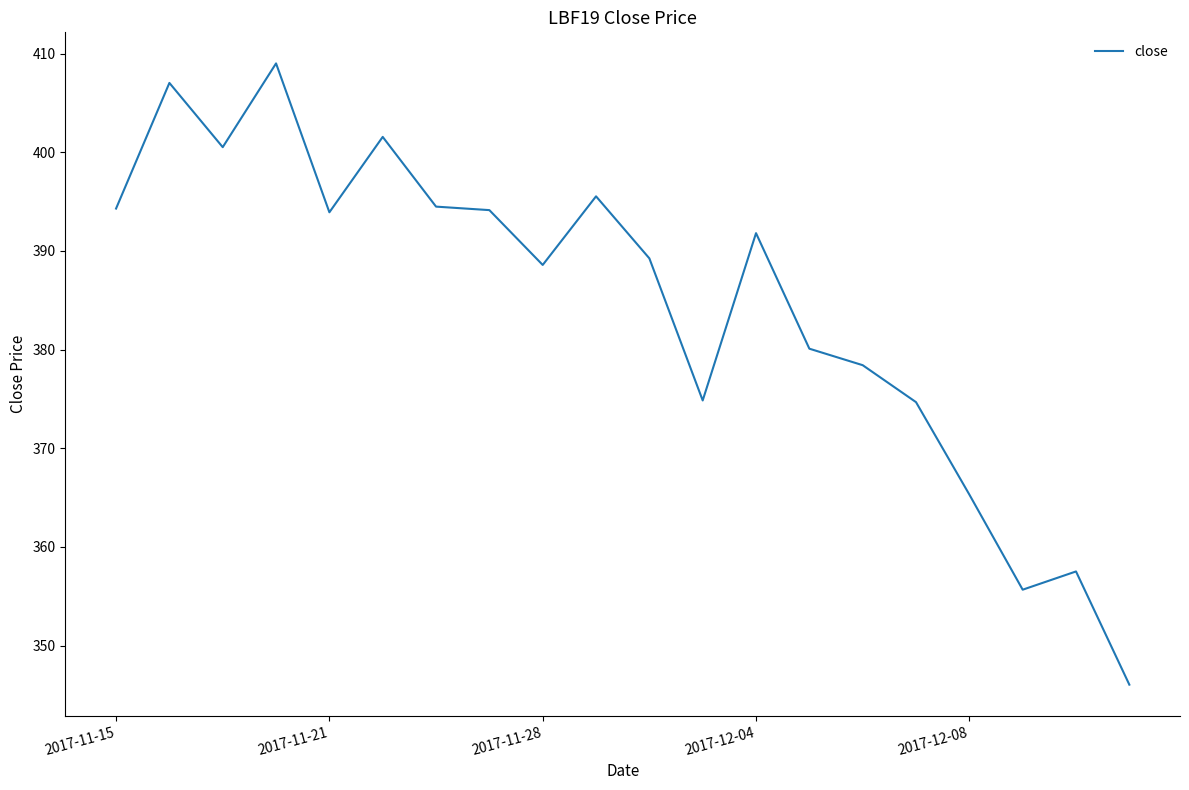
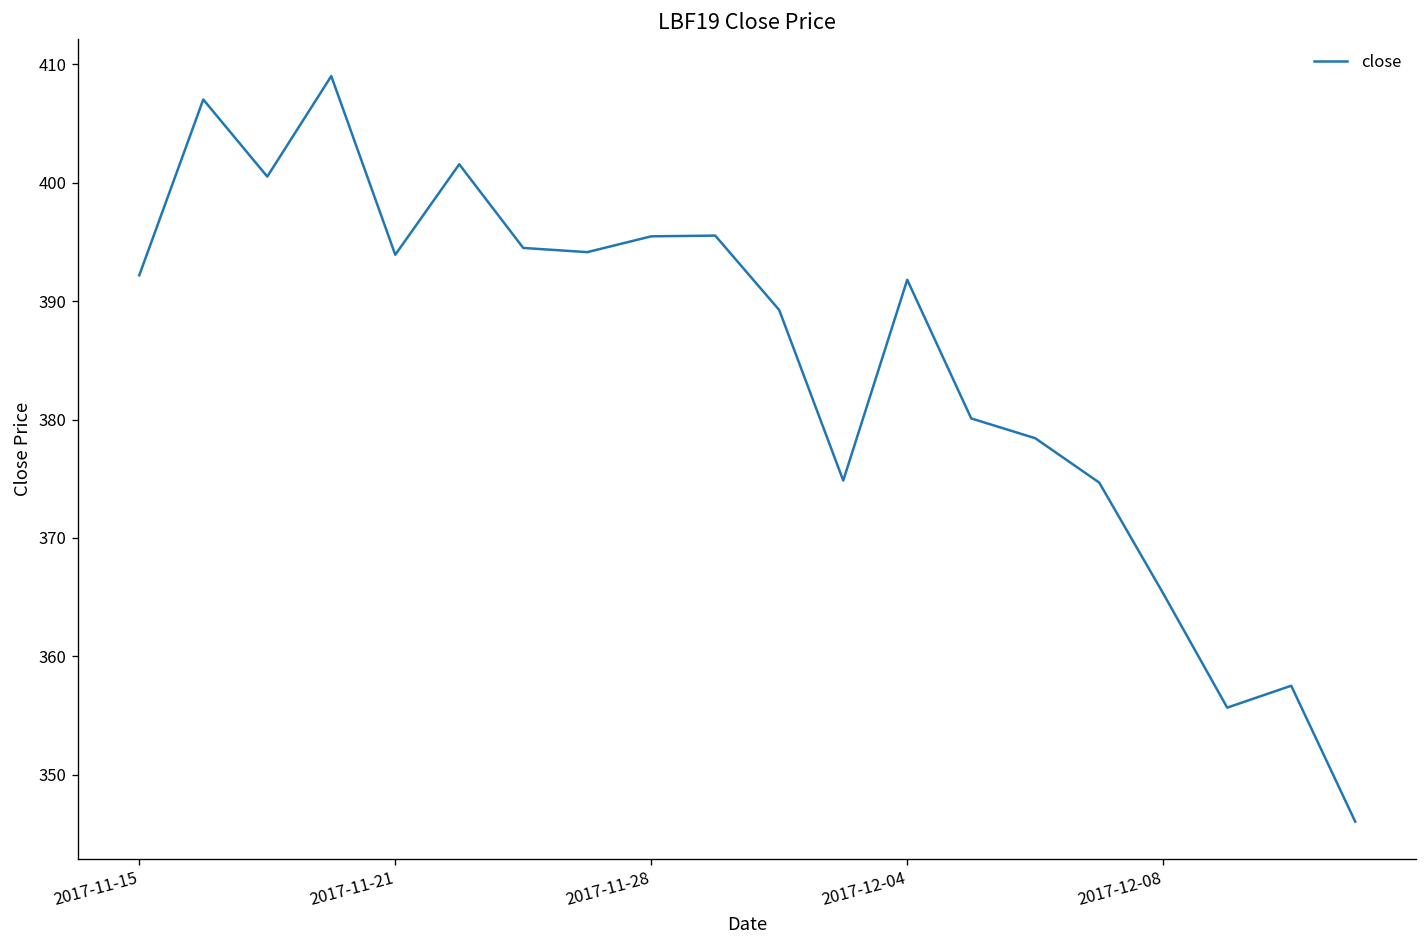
  {
-   "2017-11-15": 394,
+   "2017-11-15": 392,
    "2017-11-21": 394,
-   "2017-11-28": 389,
+   "2017-11-28": 395,
    "2017-12-04": 392,
    "2017-12-08": 365
  }
